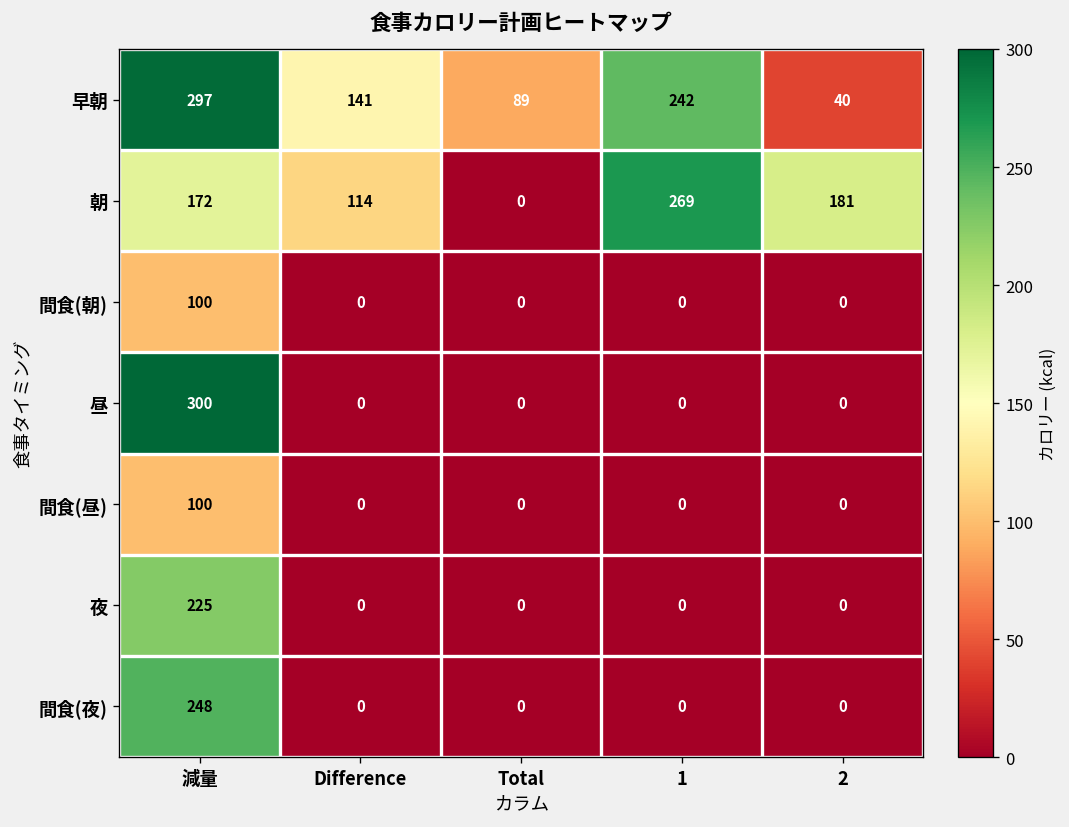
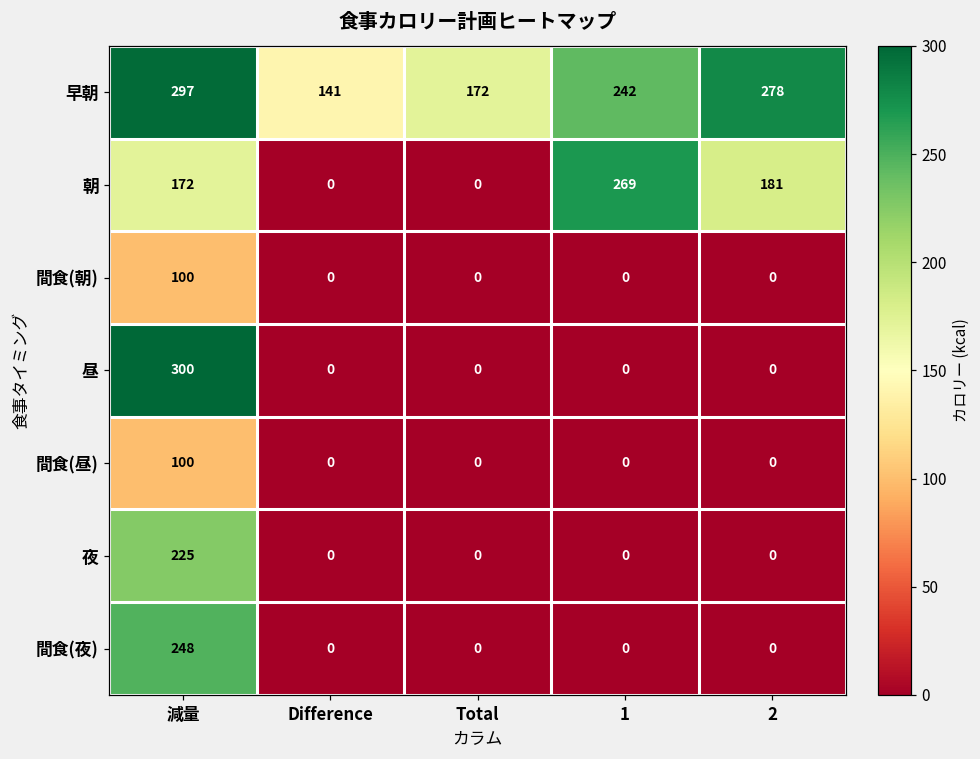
  {
    "早朝": {
      "減量": 297,
      "Difference": 141,
-     "Total": 89,
+     "Total": 172,
      "1": 242,
-     "2": 40
+     "2": 278
    },
    "朝": {
      "減量": 172,
-     "Difference": 114,
+     "Difference": 0,
      "Total": 0,
      "1": 269,
      "2": 181
    },
    "間食(朝)": {
      "減量": 100,
      "Difference": 0,
      "Total": 0,
      "1": 0,
      "2": 0
    },
    "昼": {
      "減量": 300,
      "Difference": 0,
      "Total": 0,
      "1": 0,
      "2": 0
    },
    "間食(昼)": {
      "減量": 100,
      "Difference": 0,
      "Total": 0,
      "1": 0,
      "2": 0
    },
    "夜": {
      "減量": 225,
      "Difference": 0,
      "Total": 0,
      "1": 0,
      "2": 0
    },
    "間食(夜)": {
      "減量": 248,
      "Difference": 0,
      "Total": 0,
      "1": 0,
      "2": 0
    }
  }
